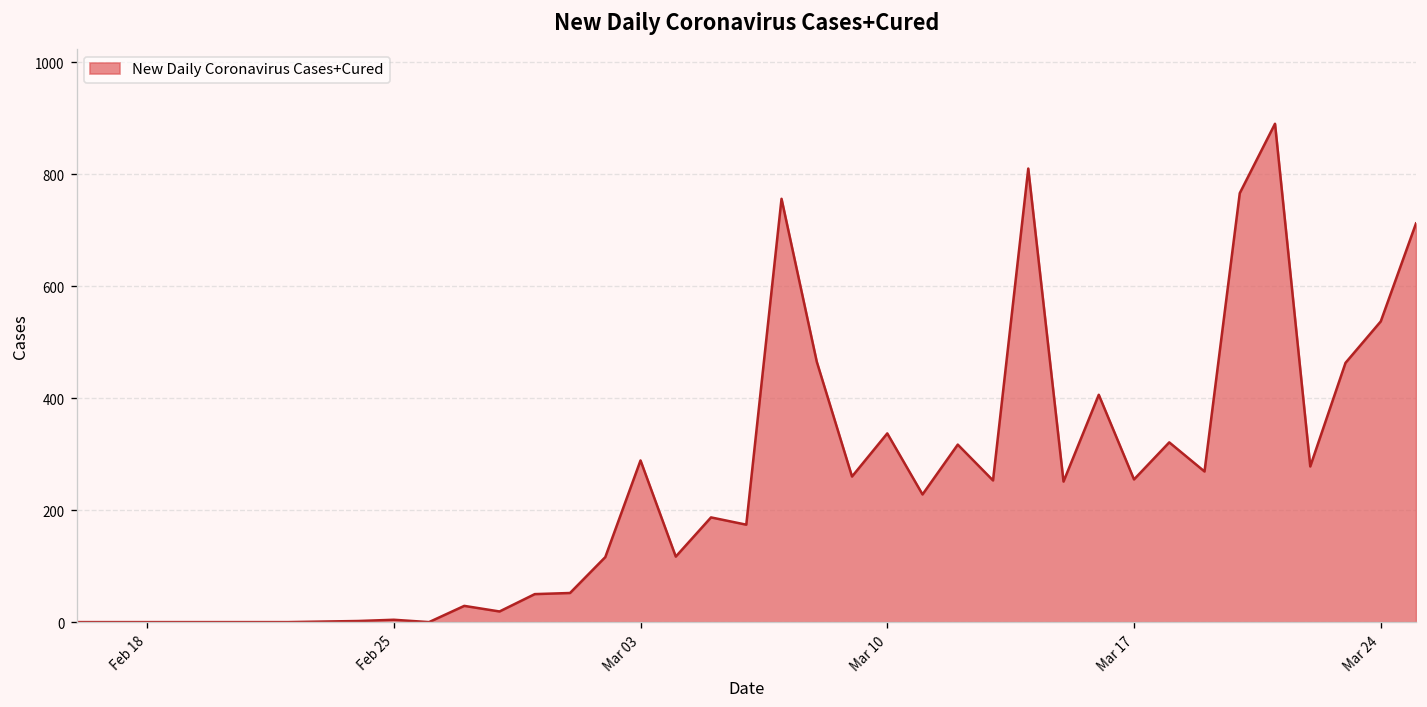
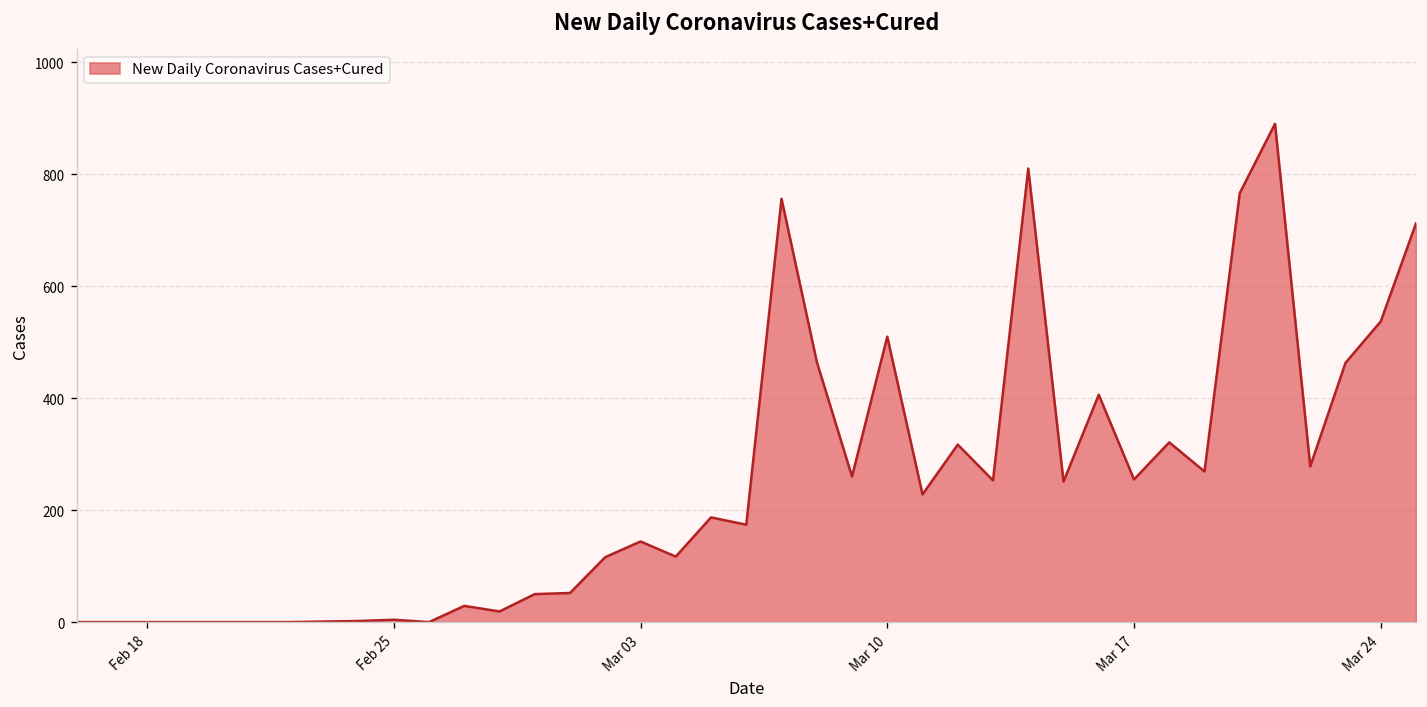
  {
    "Feb 18": 0,
    "Feb 25": 0,
-   "Mar 03": 290,
-   "Mar 10": 340,
+   "Mar 03": 140,
+   "Mar 10": 510,
    "Mar 17": 250,
    "Mar 24": 540
  }
